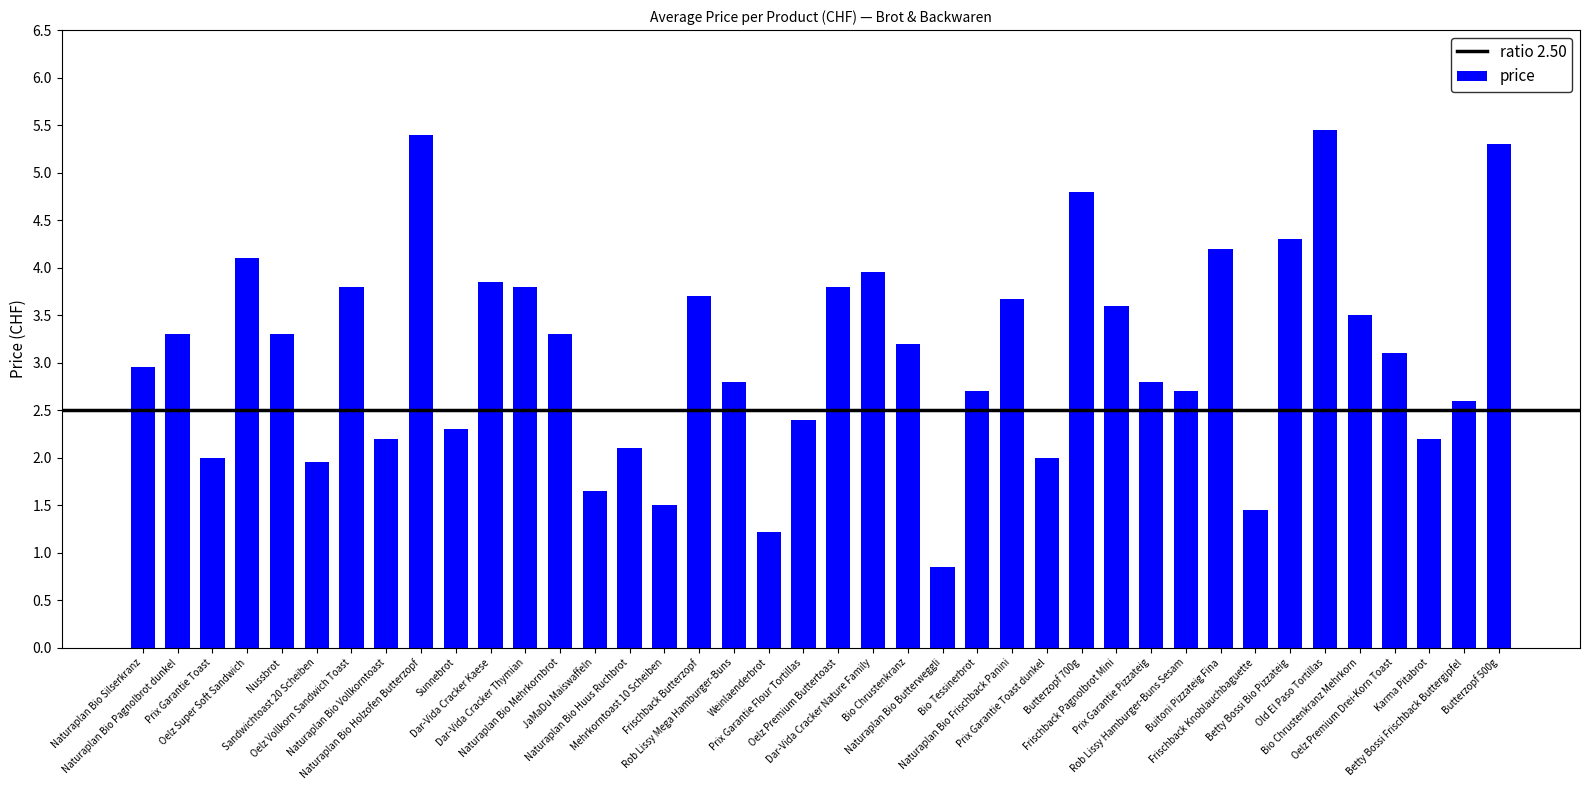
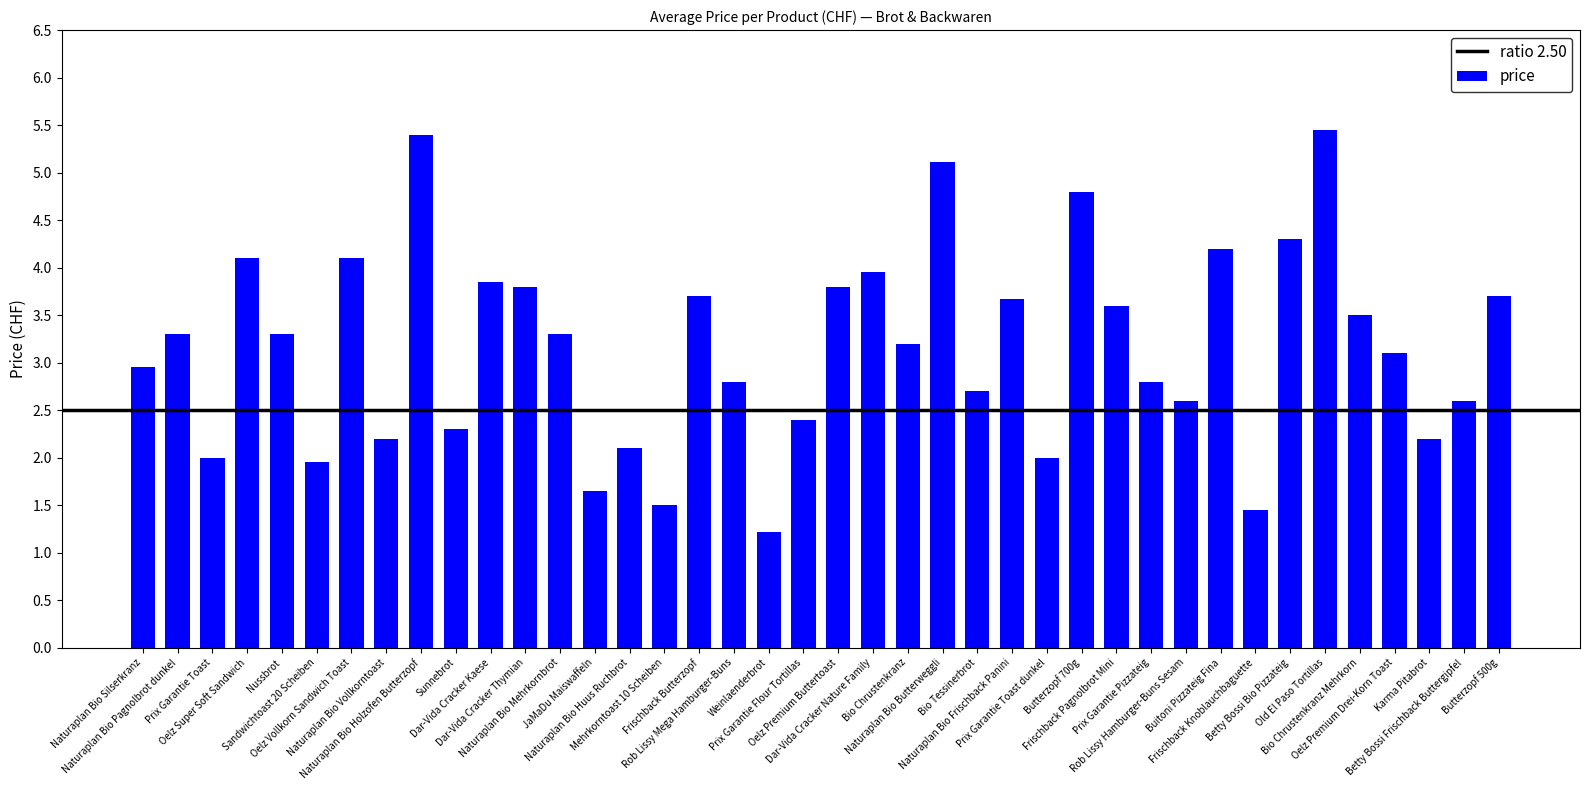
  {
    "Naturaplan Bio Silserkranz": 3.0,
    "Naturaplan Bio Pagnolbrot dunkel": 3.3,
    "Prix Garantie Toast": 2.0,
    "Oelz Super Soft Sandwich": 4.1,
    "Nussbrot": 3.3,
    "Sandwichtoast 20 Scheiben": 2.0,
-   "Oelz Vollkorn Sandwich Toast": 3.8,
+   "Oelz Vollkorn Sandwich Toast": 4.1,
    "Naturaplan Bio Vollkorntoast": 2.2,
    "Naturaplan Bio Holzofen Butterzopf": 5.4,
    "Sunnebrot": 2.3,
    "Dar-Vida Cracker Kaese": 3.9,
    "Dar-Vida Cracker Thymian": 3.8,
    "Naturaplan Bio Mehrkornbrot": 3.3,
    "JaMaDu Maiswaffeln": 1.7,
    "Naturaplan Bio Huus Ruchbrot": 2.1,
    "Mehrkorntoast 10 Scheiben": 1.5,
    "Frischback Butterzopf": 3.7,
    "Rob Lissy Mega Hamburger-Buns": 2.8,
    "Weinlaenderbrot": 1.2,
    "Prix Garantie Flour Tortillas": 2.4,
    "Oelz Premium Buttertoast": 3.8,
    "Dar-Vida Cracker Nature Family": 4.0,
    "Bio Chrustenkranz": 3.2,
-   "Naturaplan Bio Butterweggli": 0.9,
+   "Naturaplan Bio Butterweggli": 5.1,
    "Bio Tessinerbrot": 2.7,
    "Naturaplan Bio Frischback Panini": 3.7,
    "Prix Garantie Toast dunkel": 2.0,
    "Butterzopf 700g": 4.8,
    "Frischback Pagnolbrot Mini": 3.6,
    "Prix Garantie Pizzateig": 2.8,
-   "Rob Lissy Hamburger-Buns Sesam": 2.7,
+   "Rob Lissy Hamburger-Buns Sesam": 2.6,
    "Buitoni Pizzateig Fina": 4.2,
    "Frischback Knoblauchbaguette": 1.5,
    "Betty Bossi Bio Pizzateig": 4.3,
    "Old El Paso Tortillas": 5.5,
    "Bio Chrustenkranz Mehrkorn": 3.5,
    "Oelz Premium Drei-Korn Toast": 3.1,
    "Karma Pitabrot": 2.2,
    "Betty Bossi Frischback Buttergipfel": 2.6,
-   "Butterzopf 500g": 5.3
+   "Butterzopf 500g": 3.7
  }
